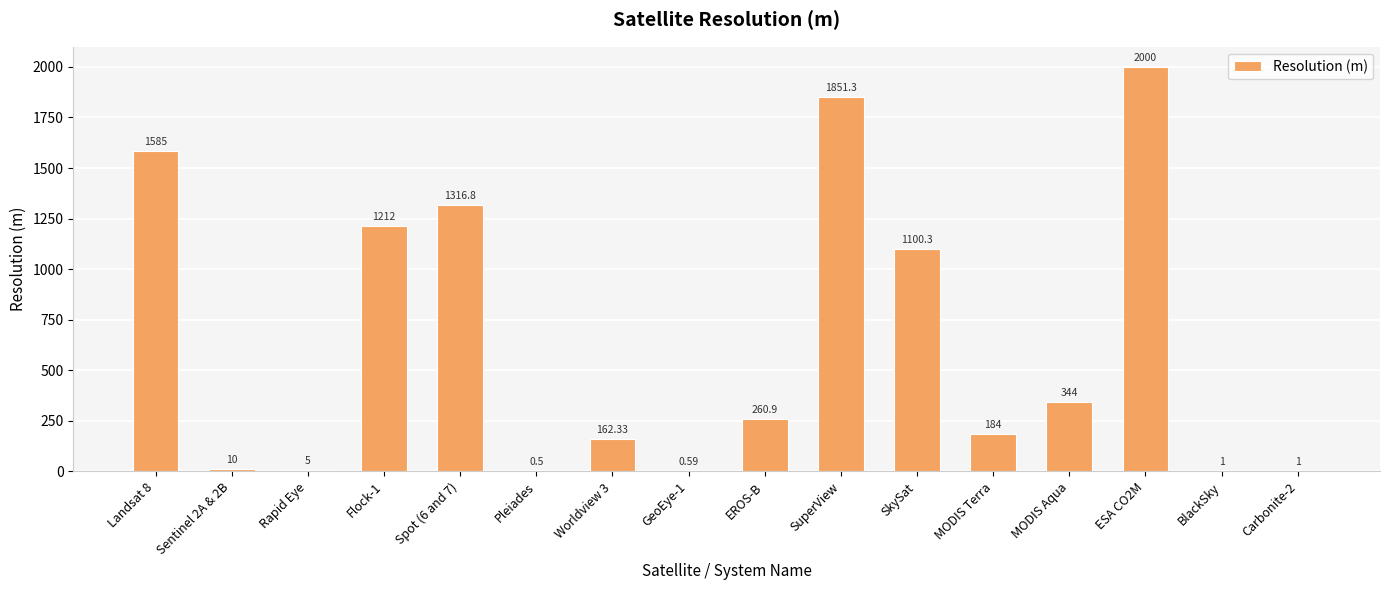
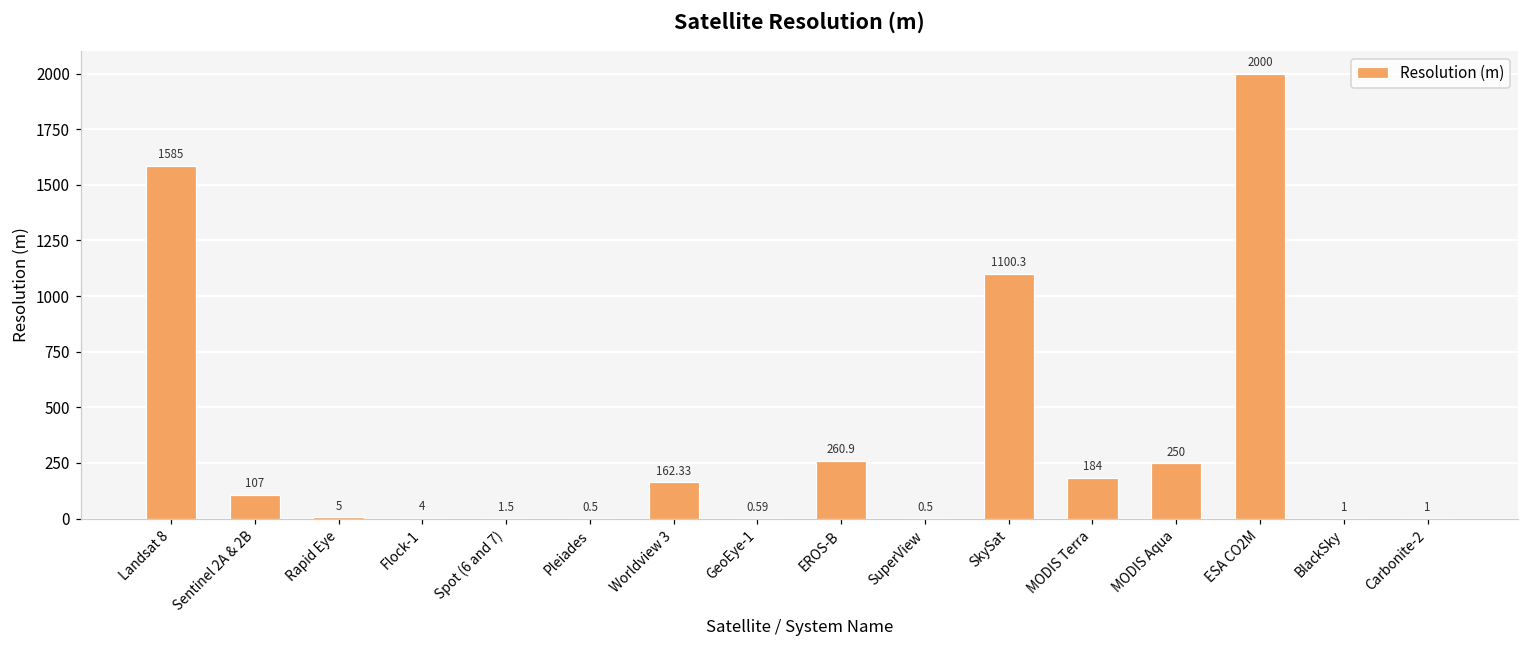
  {
    "Landsat 8": 1585,
-   "Sentinel 2A & 2B": 10,
+   "Sentinel 2A & 2B": 107,
    "Rapid Eye": 5,
-   "Flock-1": 1212,
-   "Spot (6 and 7)": 1316.8,
+   "Flock-1": 4,
+   "Spot (6 and 7)": 1.5,
    "Pleiades": 0.5,
    "Worldview 3": 162.33,
    "GeoEye-1": 0.59,
    "EROS-B": 260.9,
-   "SuperView": 1851.3,
+   "SuperView": 0.5,
    "SkySat": 1100.3,
    "MODIS Terra": 184,
-   "MODIS Aqua": 344,
+   "MODIS Aqua": 250,
    "ESA CO2M": 2000,
    "BlackSky": 1,
    "Carbonite-2": 1
  }
